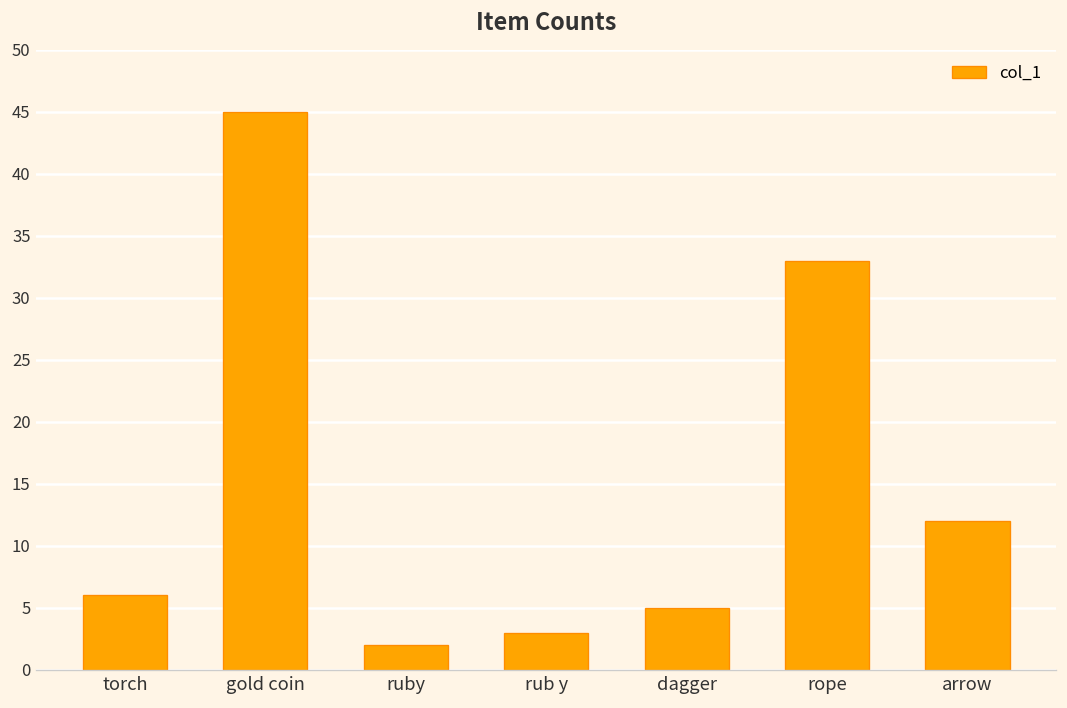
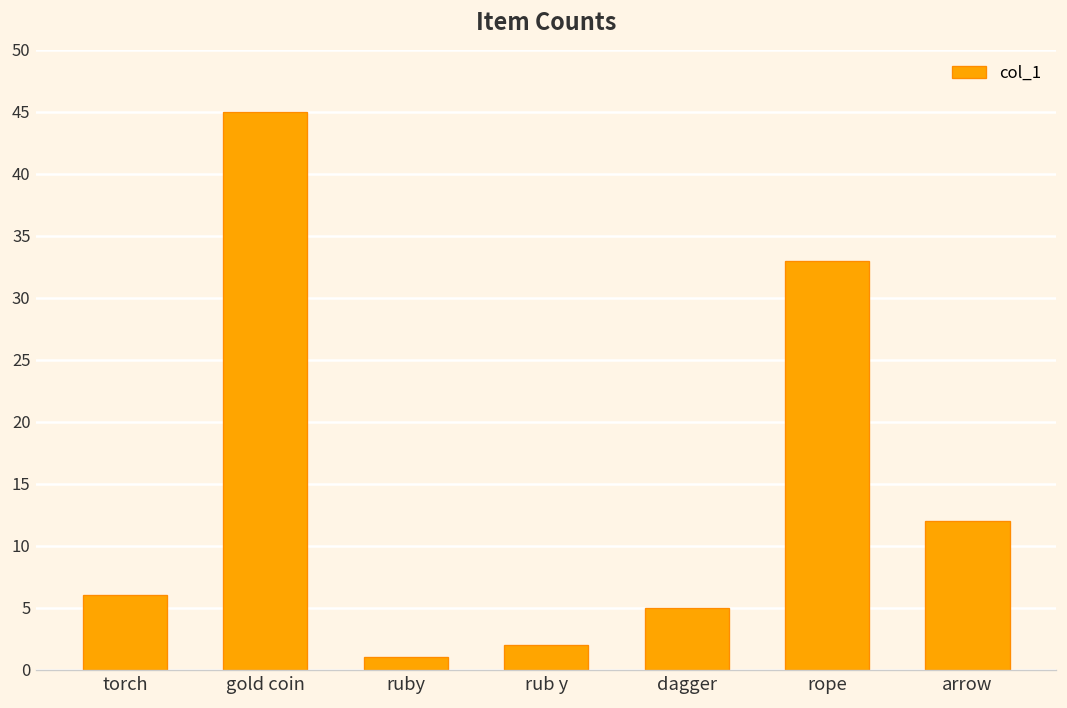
  {
    "torch": 6,
    "gold coin": 45,
-   "ruby": 2,
-   "rub y": 3,
+   "ruby": 1,
+   "rub y": 2,
    "dagger": 5,
    "rope": 33,
    "arrow": 12
  }
